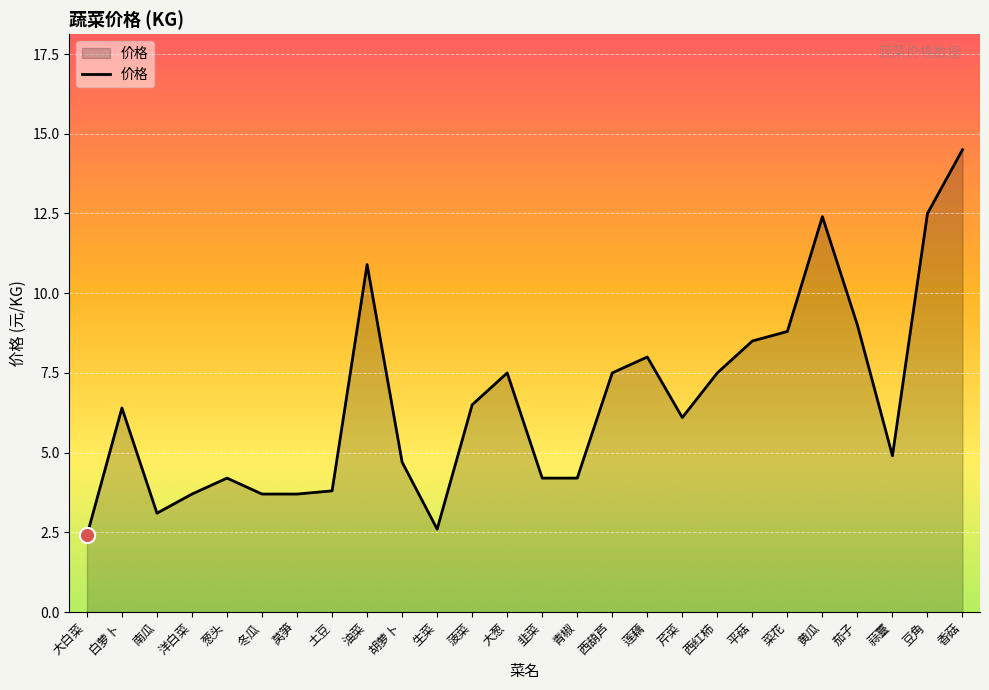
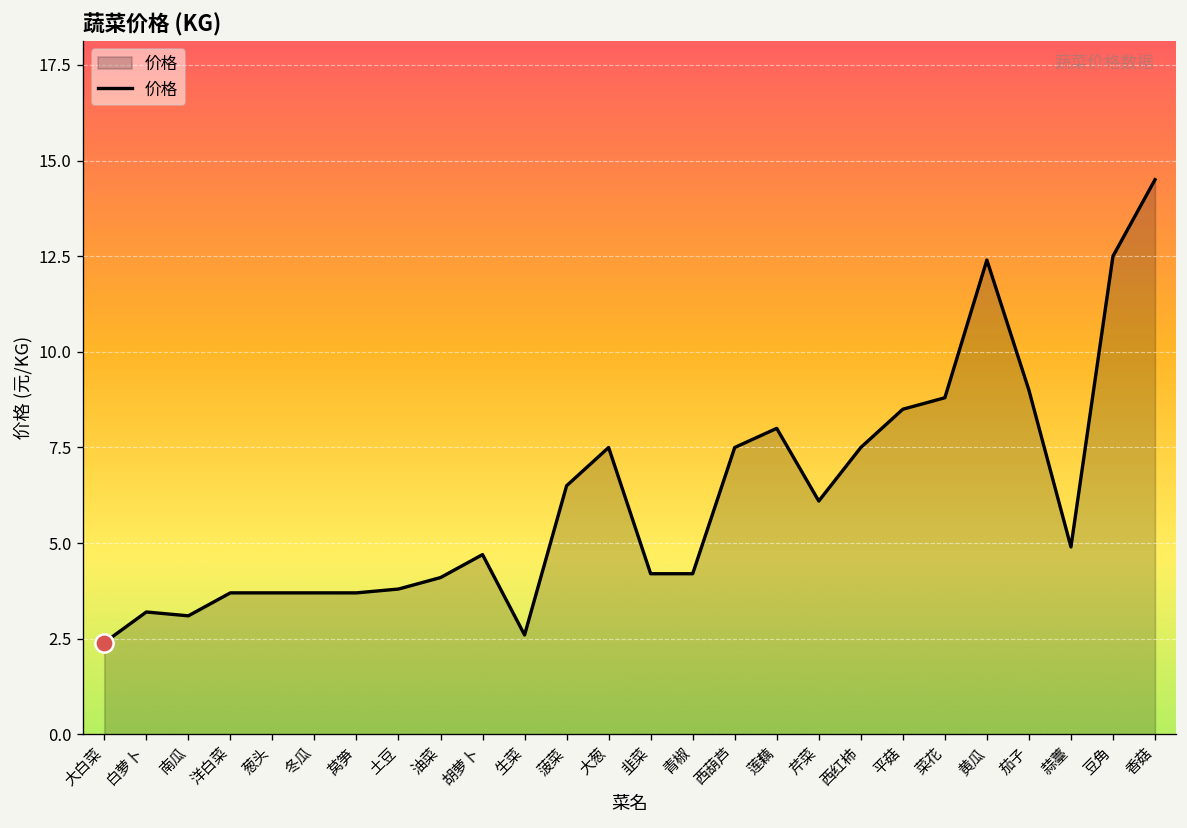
  {
    "价格": {
-     "白萝卜": 6.4,
+     "白萝卜": 3.2,
      "南瓜": 3.1,
      "洋白菜": 3.7,
-     "葱头": 4.2,
+     "葱头": 3.7,
      "冬瓜": 3.7,
      "莴笋": 3.7,
      "土豆": 3.8,
-     "油菜": 10.9,
+     "油菜": 4.1,
      "胡萝卜": 4.7,
      "生菜": 2.6,
      "菠菜": 6.5,
      "大葱": 7.5,
      "韭菜": 4.2,
      "青椒": 4.2,
      "西葫芦": 7.5,
      "莲藕": 8.0,
      "芹菜": 6.1,
      "西红柿": 7.5,
      "平菇": 8.5,
      "菜花": 8.8,
      "黄瓜": 12.4,
      "茄子": 9.0,
      "蒜薹": 4.9,
      "豆角": 12.5,
      "香菇": 14.5
    }
  }
